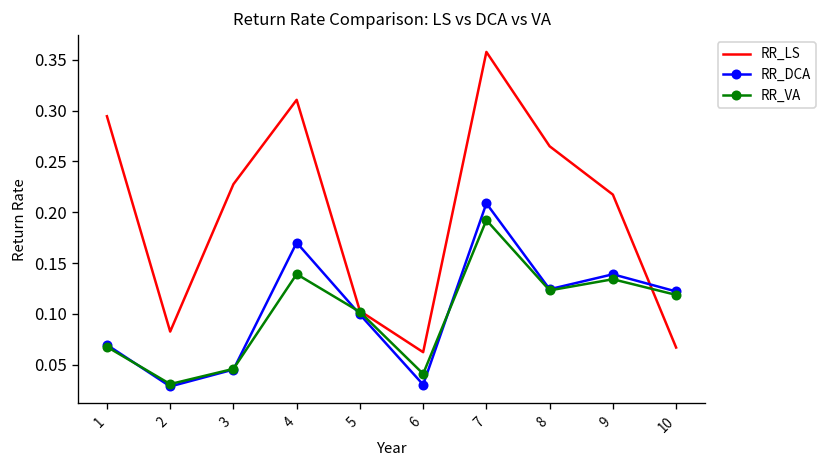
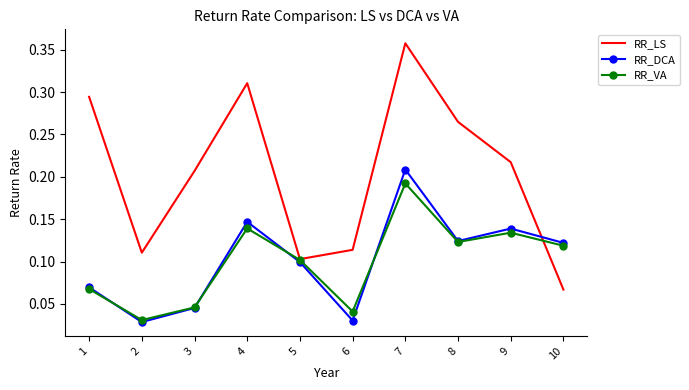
  {
    "RR_LS": {
      "1": 0.29,
-     "2": 0.08,
-     "3": 0.23,
+     "2": 0.11,
+     "3": 0.21,
      "4": 0.31,
-     "6": 0.06,
+     "6": 0.11,
      "7": 0.36,
      "8": 0.26,
      "9": 0.22,
      "10": 0.07
    },
    "RR_DCA": {
-     "4": 0.17,
+     "4": 0.15,
      "6": 0.03,
      "7": 0.21,
      "9": 0.14,
      "10": 0.12
    },
    "RR_VA": {
      "4": 0.14,
      "6": 0.04,
      "7": 0.19,
      "9": 0.13,
      "10": 0.12
    }
  }
